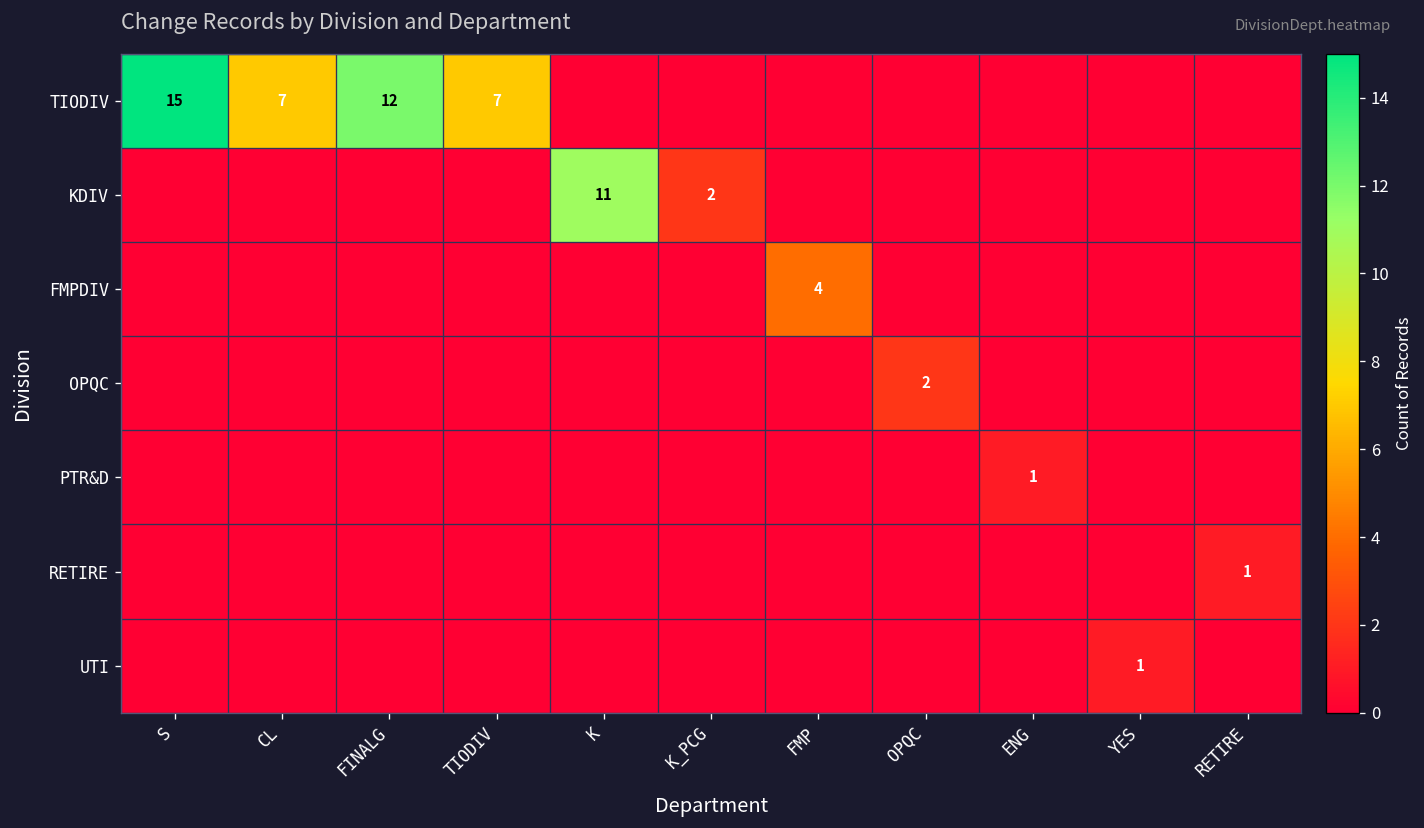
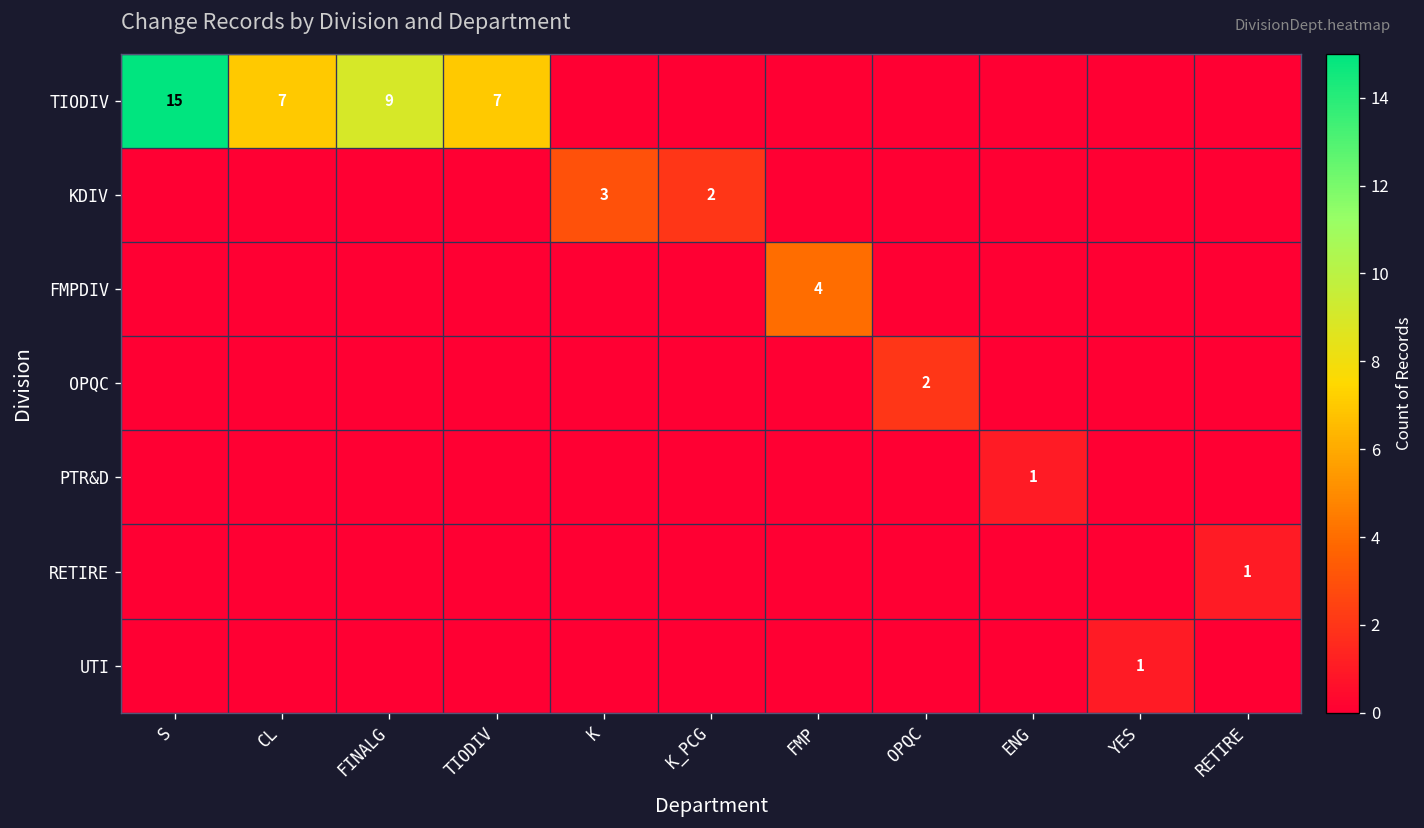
  {
    "TIODIV": {
      "S": 15,
      "CL": 7,
-     "FINALG": 12,
+     "FINALG": 9,
      "TIODIV": 7
    },
    "KDIV": {
-     "K": 11,
+     "K": 3,
      "K_PCG": 2
    },
    "FMPDIV": {
      "FMP": 4
    },
    "OPQC": {
      "OPQC": 2
    },
    "PTR&D": {
      "ENG": 1
    },
    "RETIRE": {
      "RETIRE": 1
    },
    "UTI": {
      "YES": 1
    }
  }
